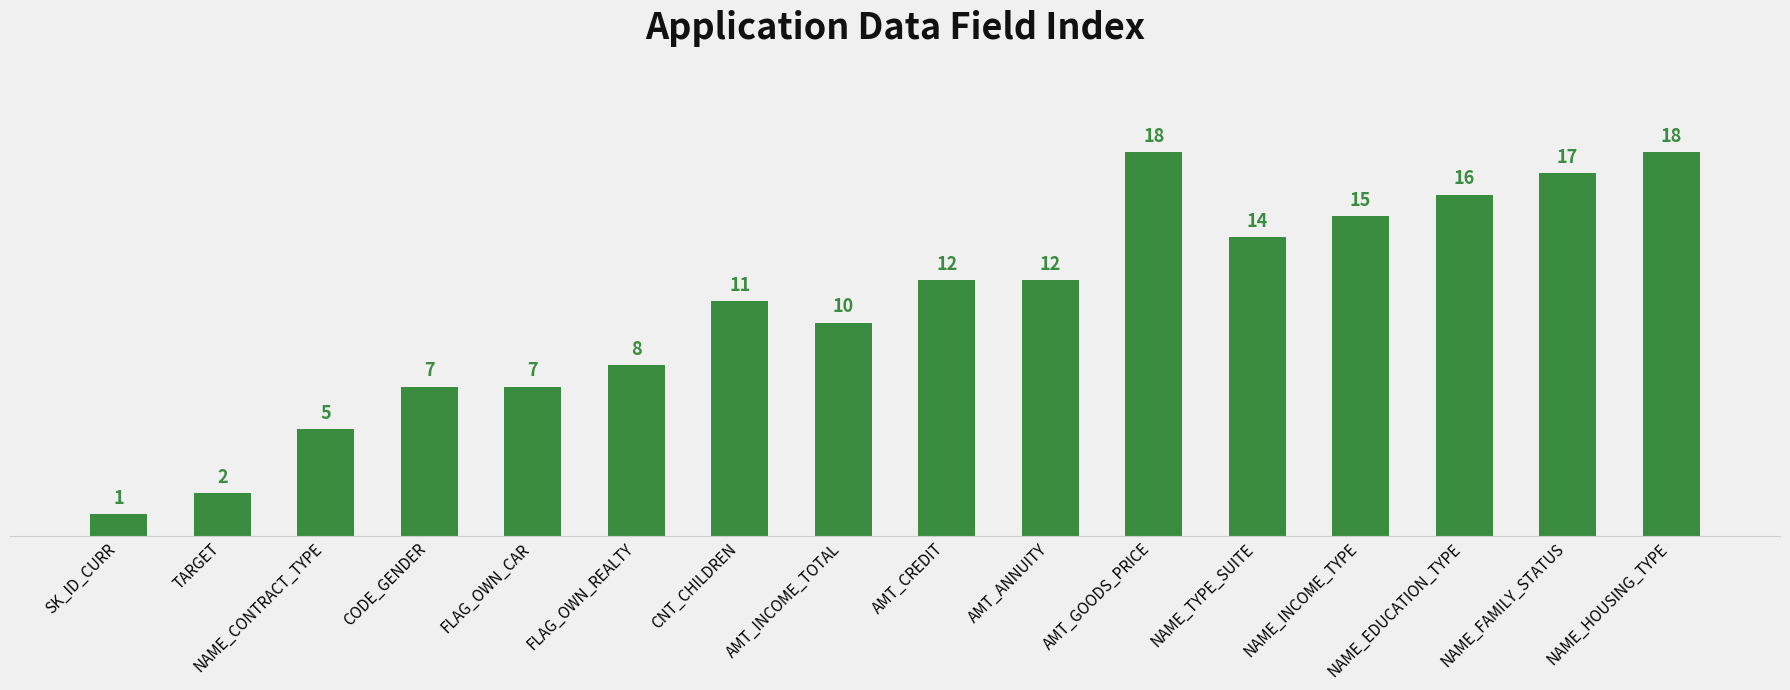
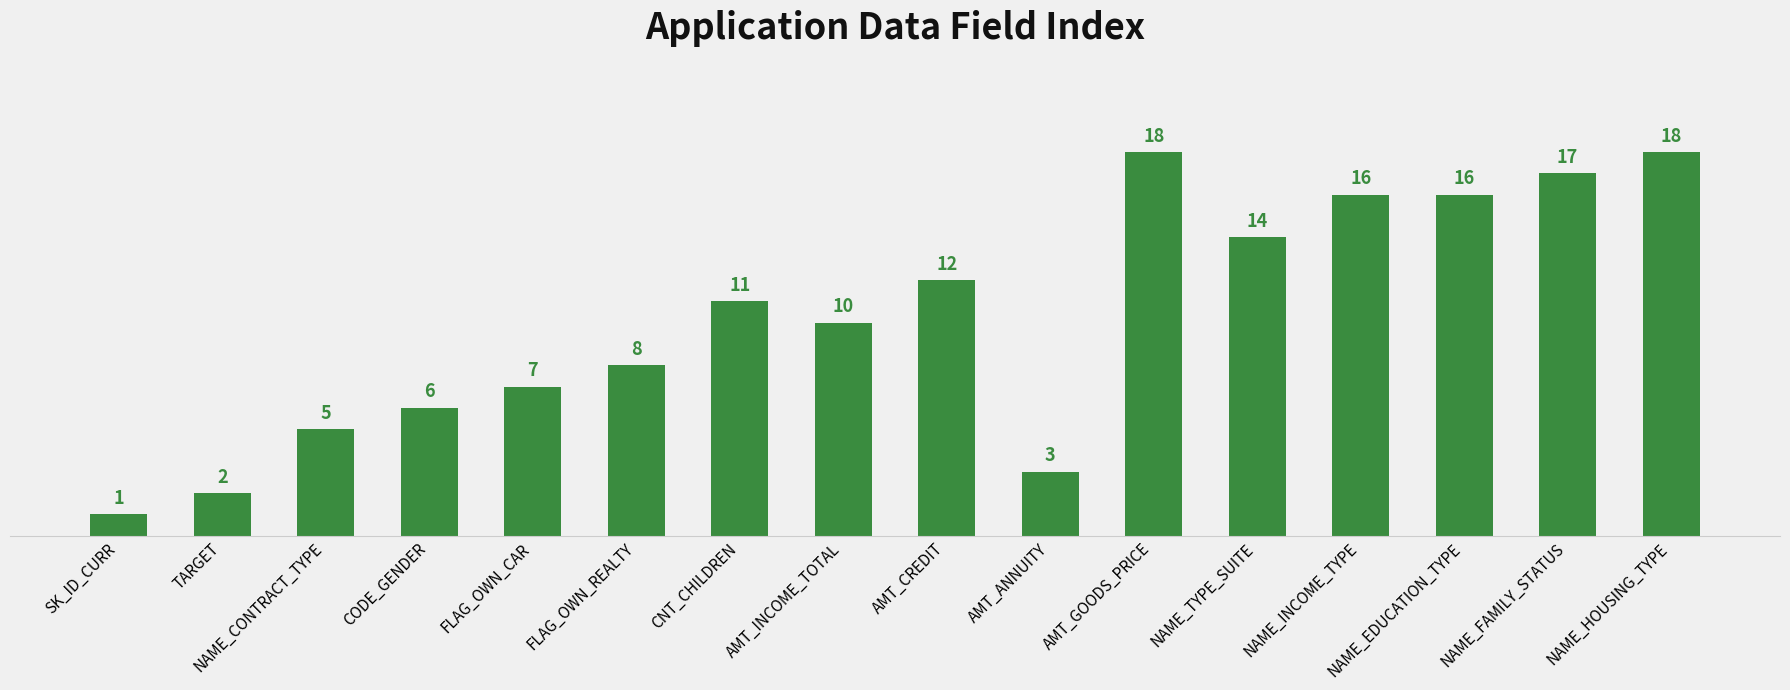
  {
    "SK_ID_CURR": 1,
    "TARGET": 2,
    "NAME_CONTRACT_TYPE": 5,
-   "CODE_GENDER": 7,
+   "CODE_GENDER": 6,
    "FLAG_OWN_CAR": 7,
    "FLAG_OWN_REALTY": 8,
    "CNT_CHILDREN": 11,
    "AMT_INCOME_TOTAL": 10,
    "AMT_CREDIT": 12,
-   "AMT_ANNUITY": 12,
+   "AMT_ANNUITY": 3,
    "AMT_GOODS_PRICE": 18,
    "NAME_TYPE_SUITE": 14,
-   "NAME_INCOME_TYPE": 15,
+   "NAME_INCOME_TYPE": 16,
    "NAME_EDUCATION_TYPE": 16,
    "NAME_FAMILY_STATUS": 17,
    "NAME_HOUSING_TYPE": 18
  }
